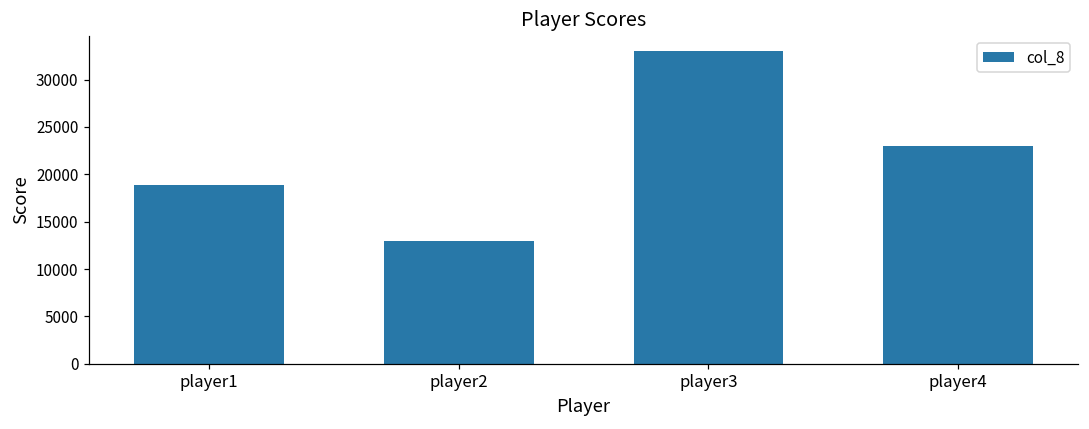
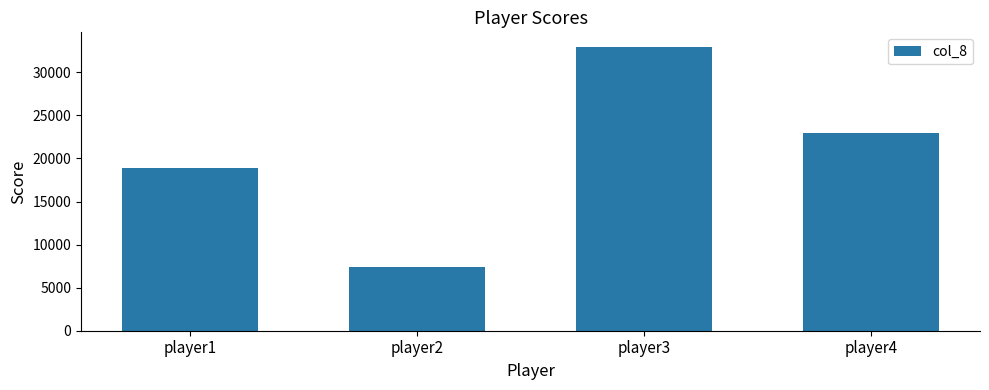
  {
    "player1": 19000,
-   "player2": 13000,
+   "player2": 7000,
    "player3": 33000,
    "player4": 23000
  }
